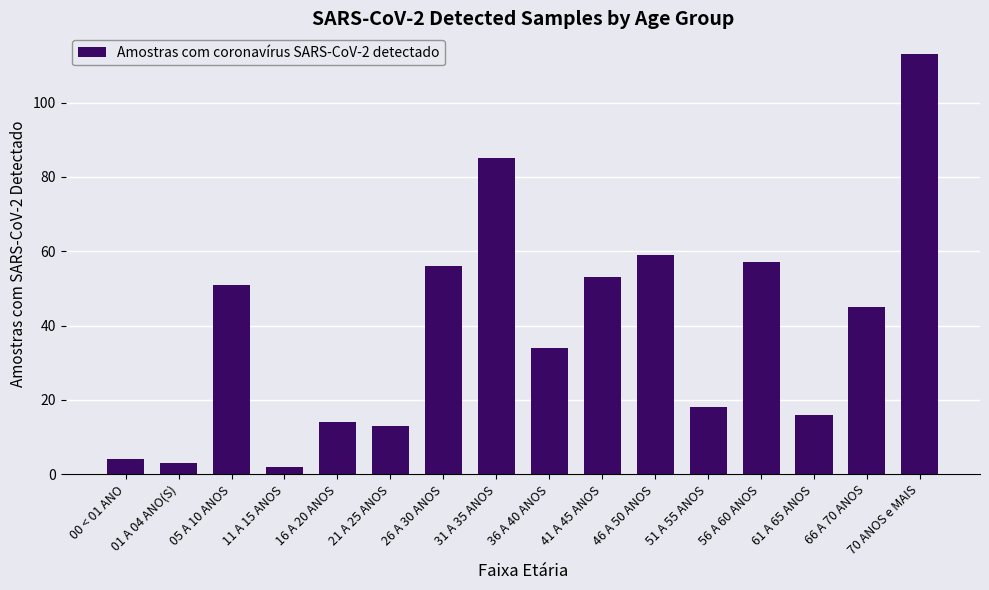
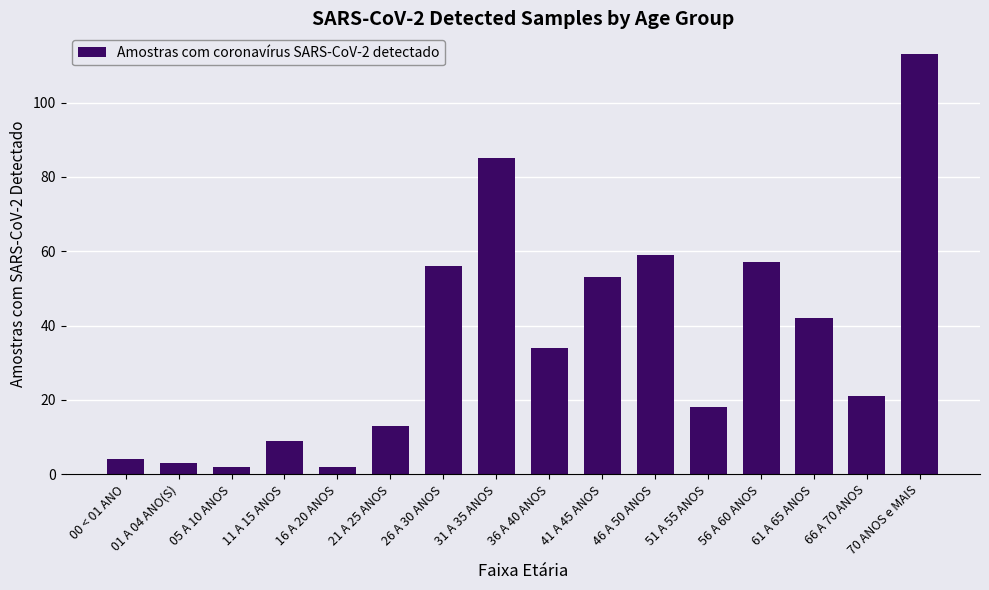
  {
    "00 < 01 ANO": 4,
    "01 A 04 ANO(S)": 3,
-   "05 A 10 ANOS": 51,
-   "11 A 15 ANOS": 2,
-   "16 A 20 ANOS": 14,
+   "05 A 10 ANOS": 2,
+   "11 A 15 ANOS": 9,
+   "16 A 20 ANOS": 2,
    "21 A 25 ANOS": 13,
    "26 A 30 ANOS": 56,
    "31 A 35 ANOS": 85,
    "36 A 40 ANOS": 34,
    "41 A 45 ANOS": 53,
    "46 A 50 ANOS": 59,
    "51 A 55 ANOS": 18,
    "56 A 60 ANOS": 57,
-   "61 A 65 ANOS": 16,
-   "66 A 70 ANOS": 45,
+   "61 A 65 ANOS": 42,
+   "66 A 70 ANOS": 21,
    "70 ANOS e MAIS": 113
  }
